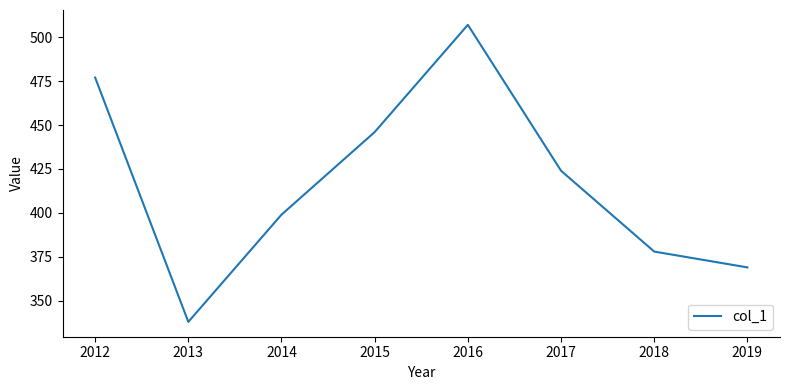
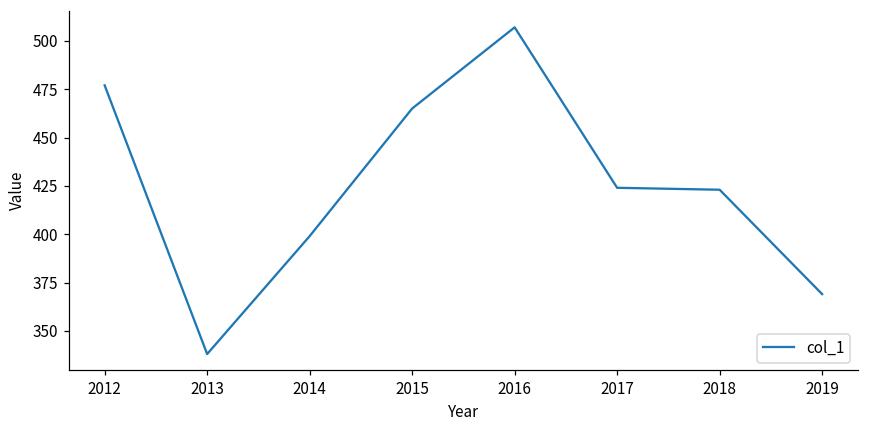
  {
    "2012": 477,
    "2013": 338,
    "2014": 399,
-   "2015": 446,
+   "2015": 465,
    "2016": 507,
    "2017": 424,
-   "2018": 378,
+   "2018": 423,
    "2019": 369
  }
